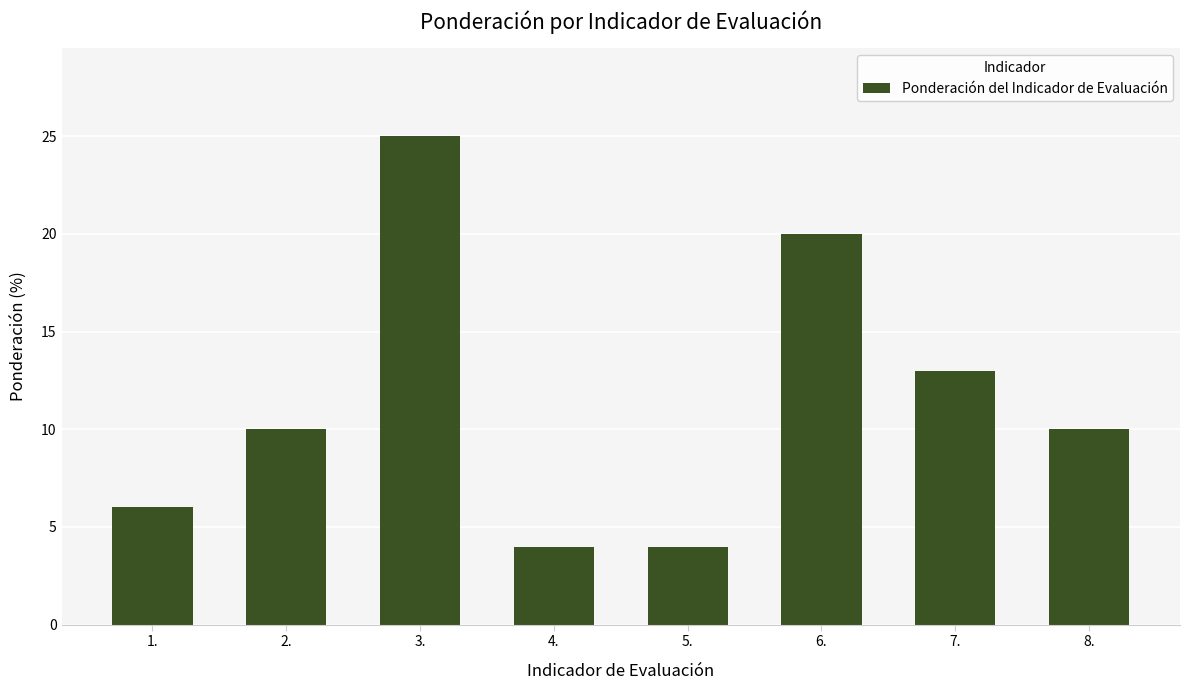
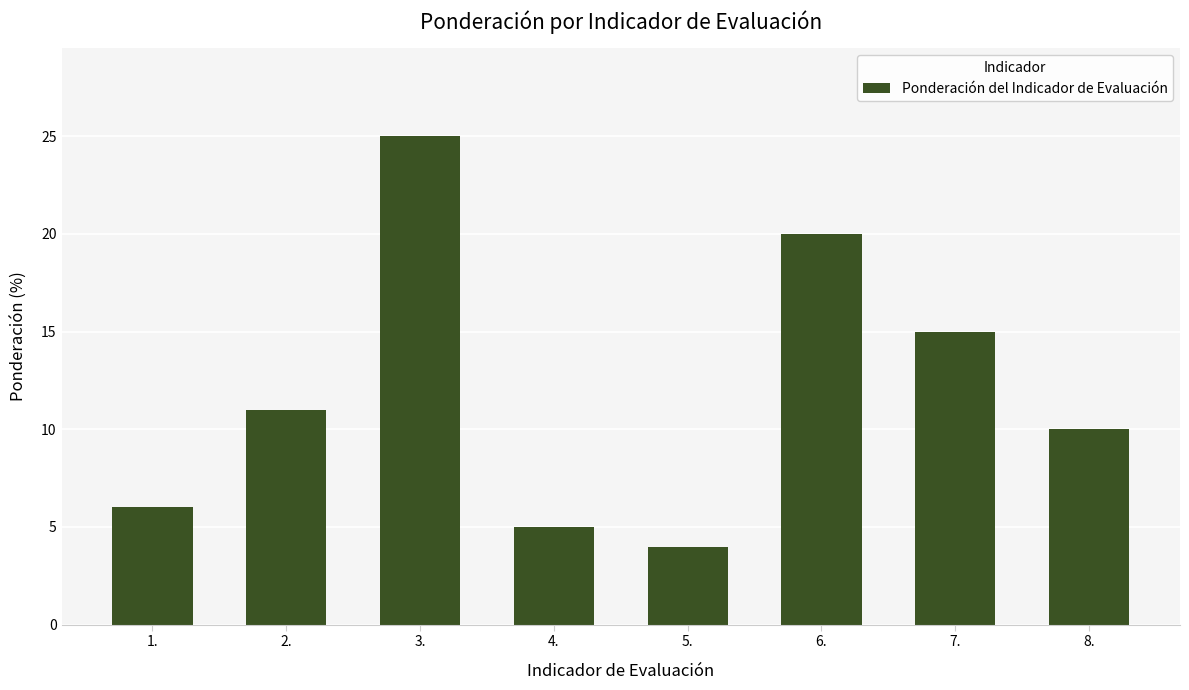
  {
    "1.": 6,
-   "2.": 10,
+   "2.": 11,
    "3.": 25,
-   "4.": 4,
+   "4.": 5,
    "5.": 4,
    "6.": 20,
-   "7.": 13,
+   "7.": 15,
    "8.": 10
  }
